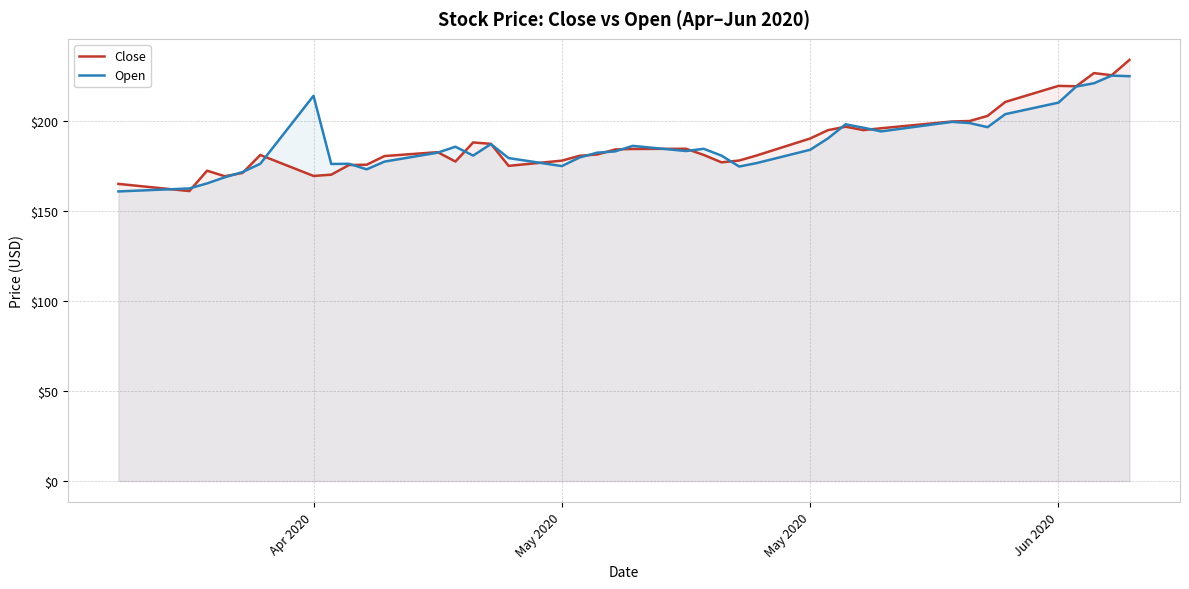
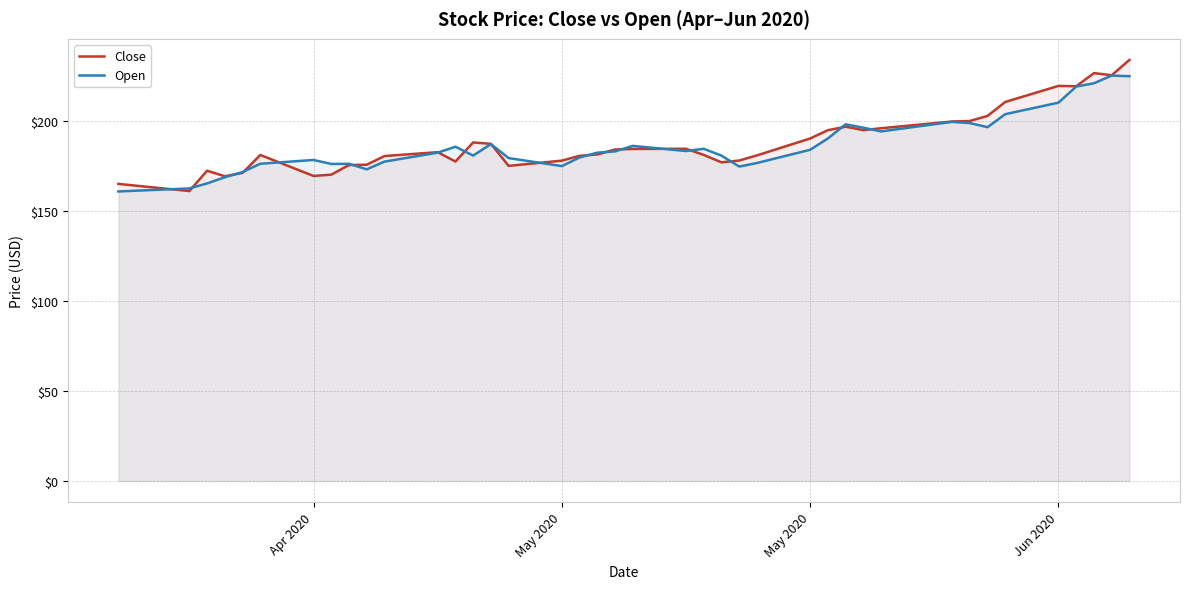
  {
    "Close": {
      "Apr 2020": "$169",
      "Jun 2020": "$219"
    },
    "Open": {
-     "Apr 2020": "$214",
+     "Apr 2020": "$178",
      "Jun 2020": "$210"
    }
  }
